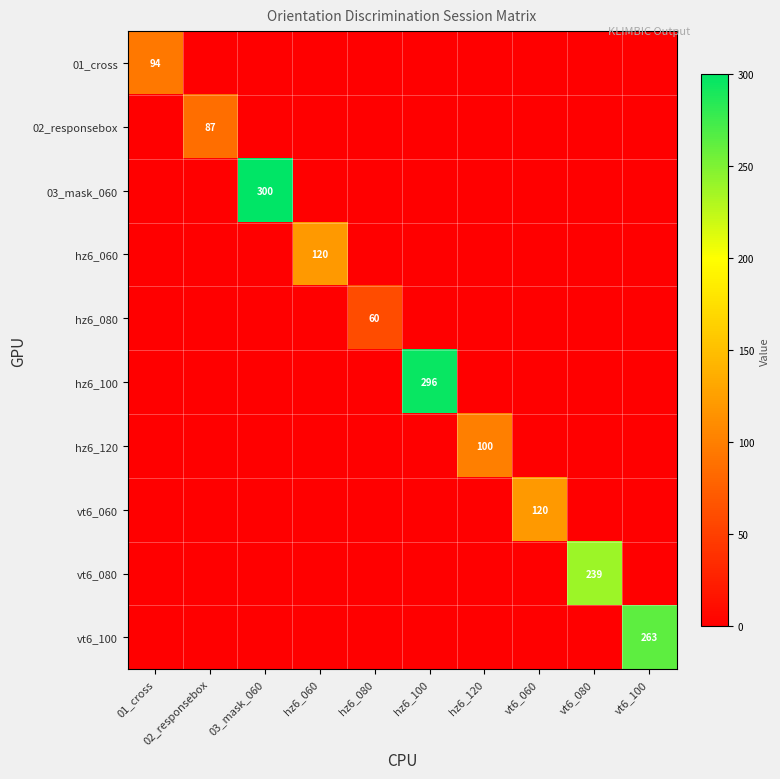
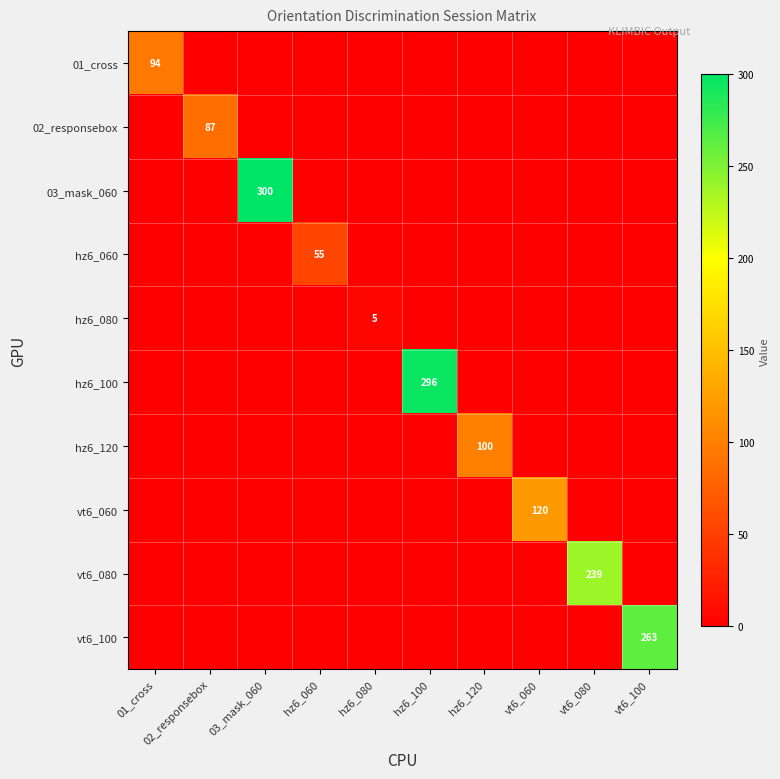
  {
    "01_cross": {
      "01_cross": 94
    },
    "02_responsebox": {
      "02_responsebox": 87
    },
    "03_mask_060": {
      "03_mask_060": 300
    },
    "hz6_060": {
-     "hz6_060": 120
+     "hz6_060": 55
    },
    "hz6_080": {
-     "hz6_080": 60
+     "hz6_080": 5
    },
    "hz6_100": {
      "hz6_100": 296
    },
    "hz6_120": {
      "hz6_120": 100
    },
    "vt6_060": {
      "vt6_060": 120
    },
    "vt6_080": {
      "vt6_080": 239
    },
    "vt6_100": {
      "vt6_100": 263
    }
  }
